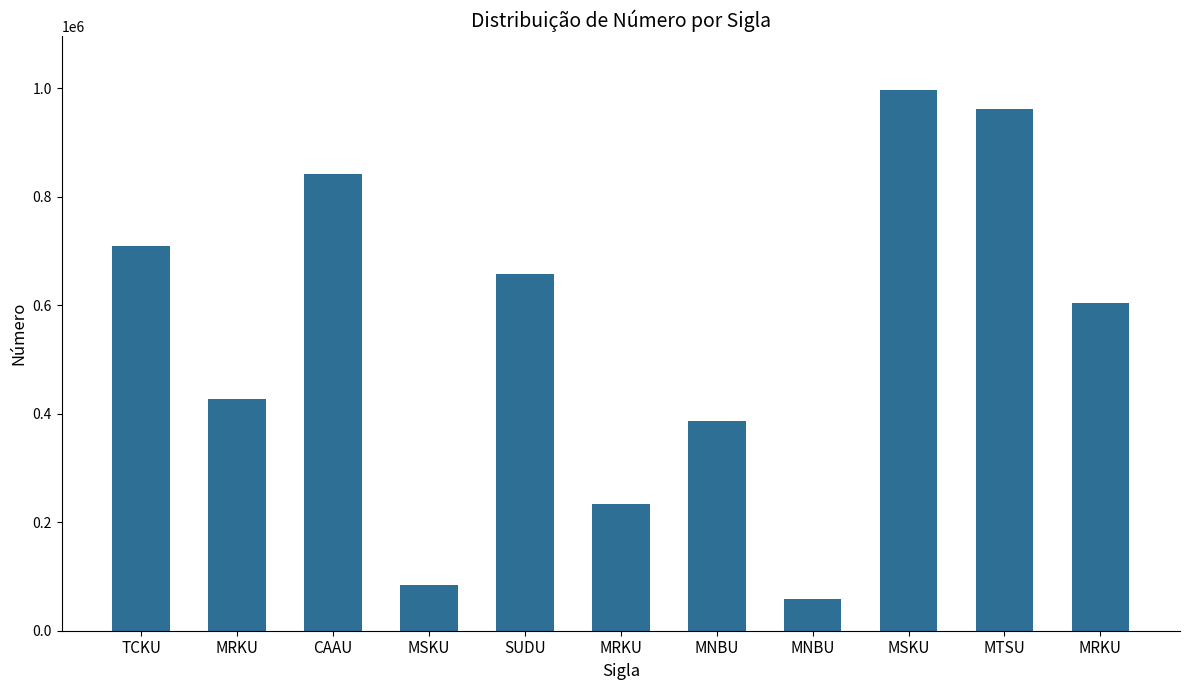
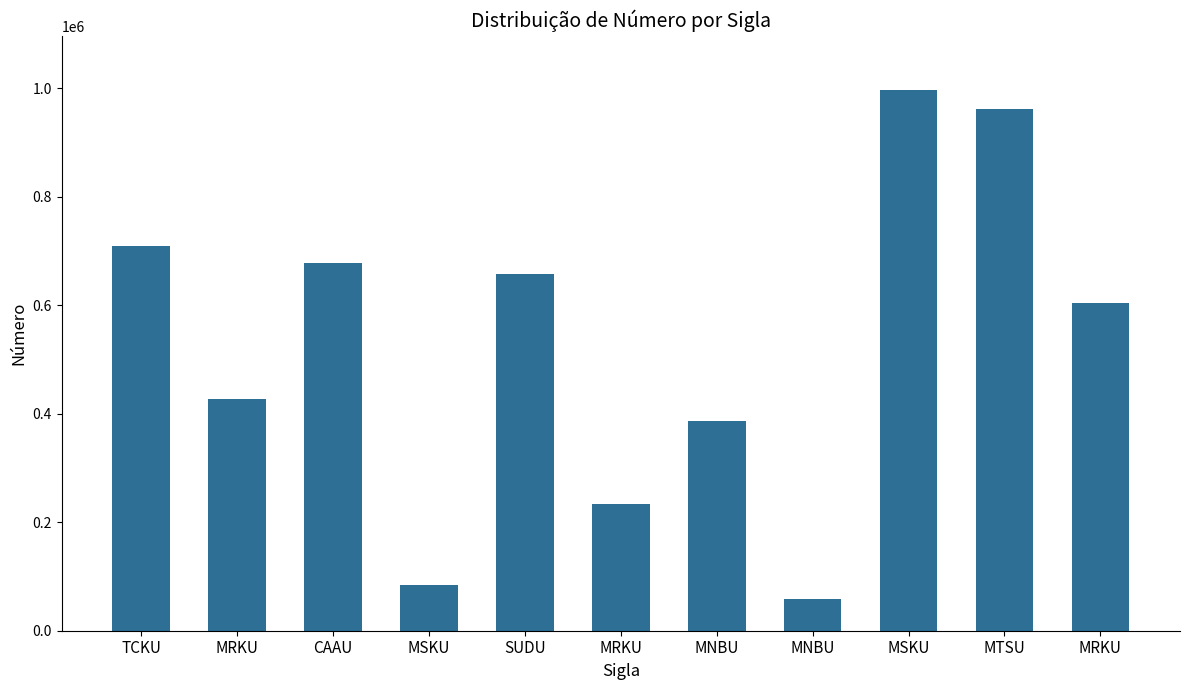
  {
    "TCKU": 710000,
-   "CAAU": 840000,
+   "CAAU": 680000,
    "SUDU": 660000,
    "MTSU": 960000
  }
